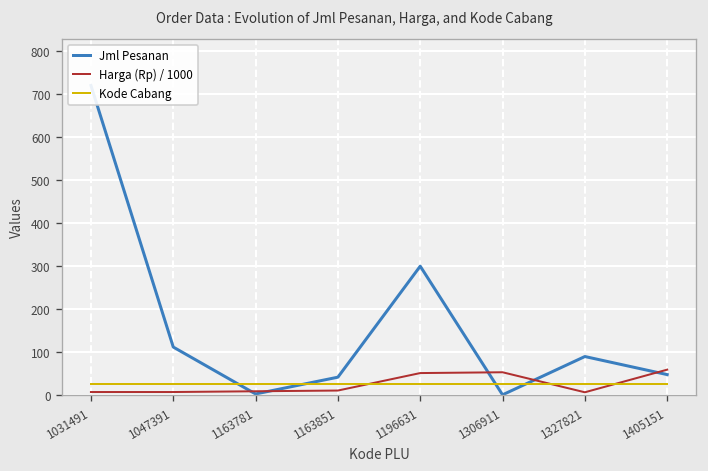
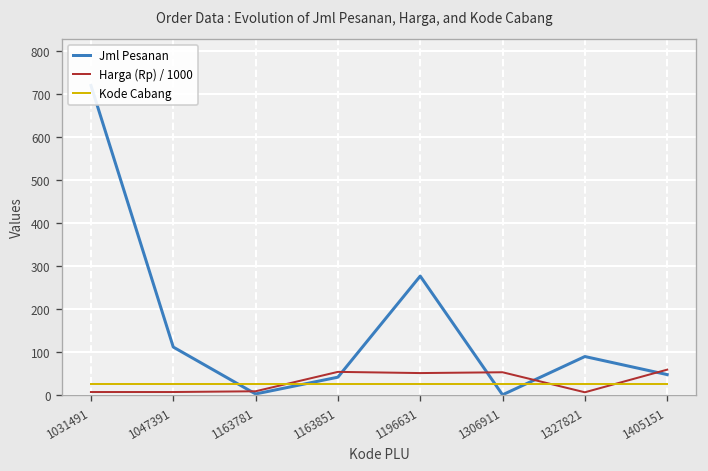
  {
    "Jml Pesanan": {
      "1047391": 110,
      "1163851": 40,
-     "1196631": 300,
+     "1196631": 280,
      "1306911": 0,
      "1327821": 90,
      "1405151": 50
    },
    "Harga (Rp) / 1000": {
      "1031491": 10,
      "1047391": 10,
-     "1163851": 10,
+     "1163851": 50,
      "1196631": 50,
      "1306911": 50,
      "1327821": 10,
      "1405151": 60
    },
    "Kode Cabang": {
      "1031491": 30,
      "1047391": 30,
      "1163781": 30,
      "1163851": 30,
      "1196631": 30,
      "1306911": 30,
      "1327821": 30,
      "1405151": 30
    }
  }
